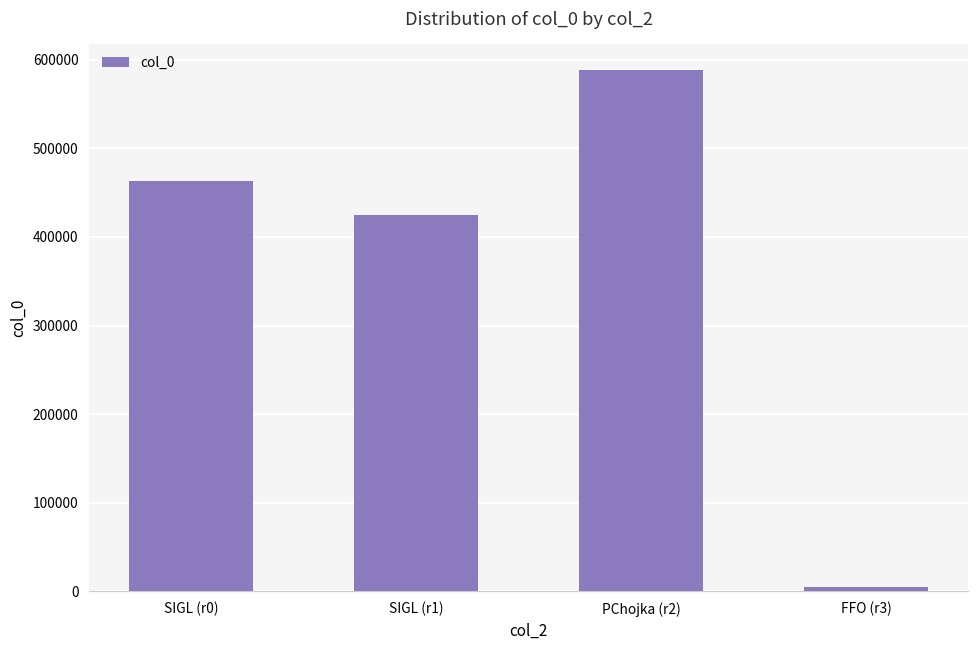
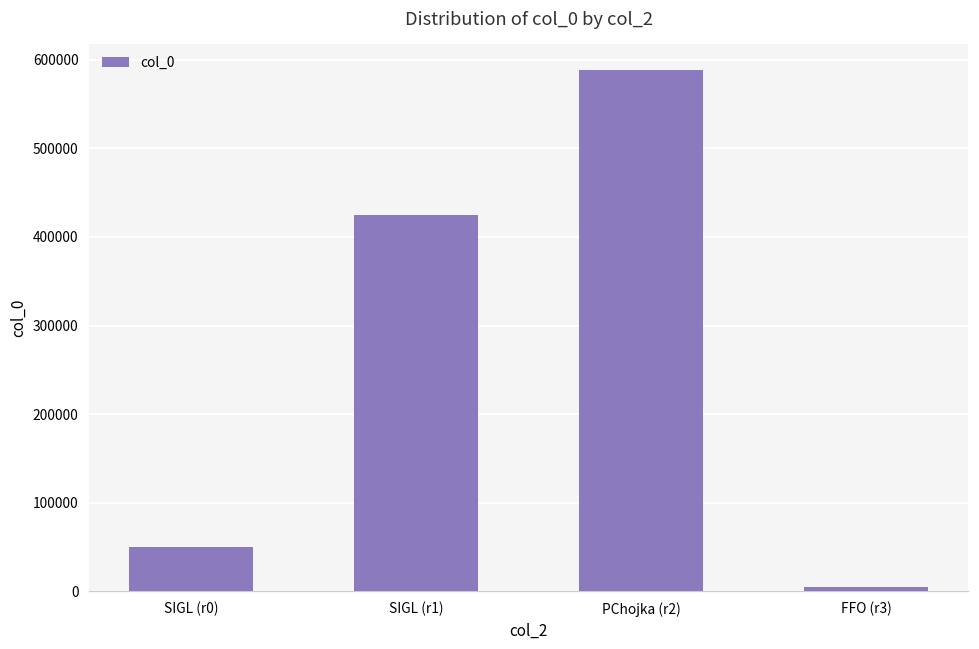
  {
-   "SIGL (r0)": 460000,
+   "SIGL (r0)": 50000,
    "SIGL (r1)": 420000,
    "PChojka (r2)": 590000,
    "FFO (r3)": 0
  }
